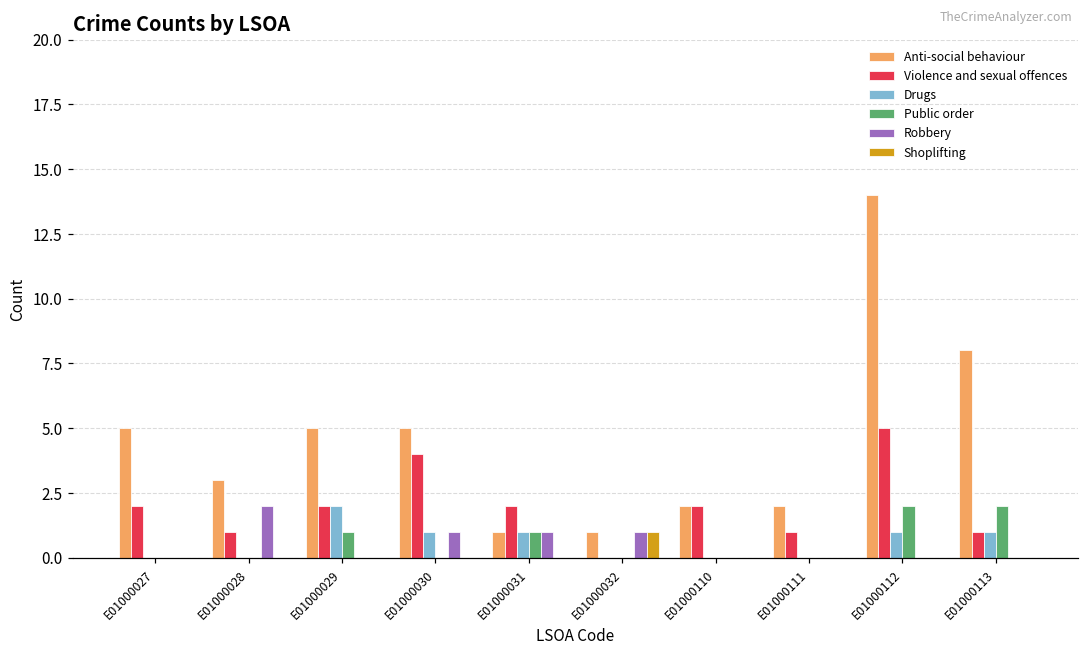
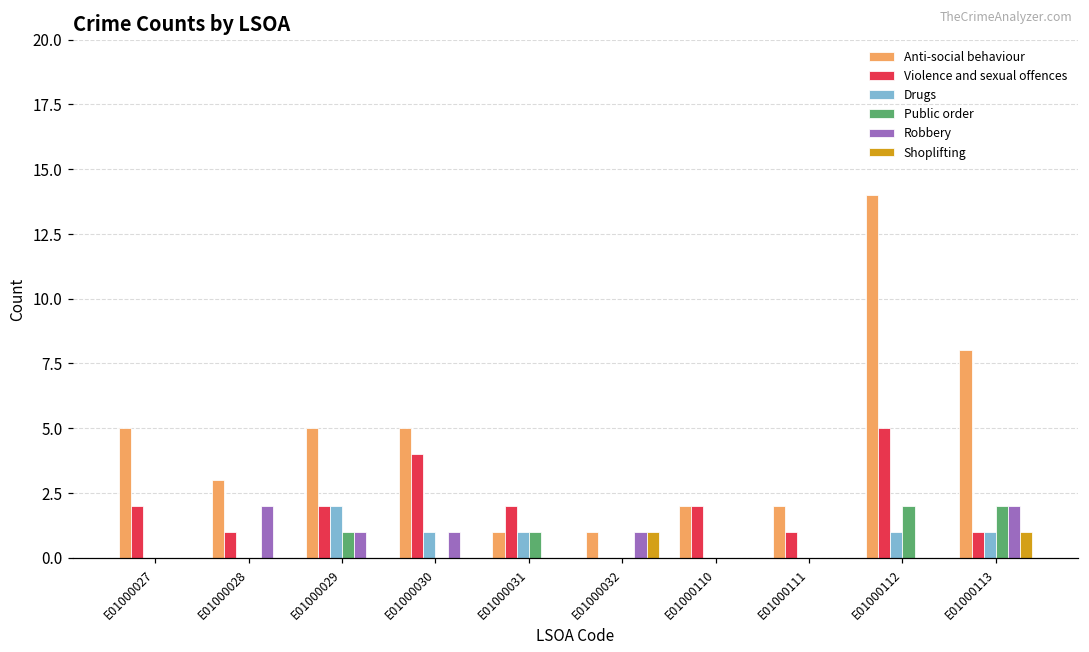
  {
    "Anti-social behaviour": {
      "E01000027": 5,
      "E01000028": 3,
      "E01000029": 5,
      "E01000030": 5,
      "E01000031": 1,
      "E01000032": 1,
      "E01000110": 2,
      "E01000111": 2,
      "E01000112": 14,
      "E01000113": 8
    },
    "Violence and sexual offences": {
      "E01000027": 2,
      "E01000028": 1,
      "E01000029": 2,
      "E01000030": 4,
      "E01000031": 2,
      "E01000032": 0,
      "E01000110": 2,
      "E01000111": 1,
      "E01000112": 5,
      "E01000113": 1
    },
    "Drugs": {
      "E01000027": 0,
      "E01000028": 0,
      "E01000029": 2,
      "E01000030": 1,
      "E01000031": 1,
      "E01000032": 0,
      "E01000110": 0,
      "E01000111": 0,
      "E01000112": 1,
      "E01000113": 1
    },
    "Public order": {
      "E01000027": 0,
      "E01000028": 0,
      "E01000029": 1,
      "E01000030": 0,
      "E01000031": 1,
      "E01000032": 0,
      "E01000110": 0,
      "E01000111": 0,
      "E01000112": 2,
      "E01000113": 2
    },
    "Robbery": {
      "E01000027": 0,
      "E01000028": 2,
-     "E01000029": 0,
+     "E01000029": 1,
      "E01000030": 1,
-     "E01000031": 1,
+     "E01000031": 0,
      "E01000032": 1,
      "E01000110": 0,
      "E01000111": 0,
      "E01000112": 0,
-     "E01000113": 0
+     "E01000113": 2
    },
    "Shoplifting": {
      "E01000027": 0,
      "E01000028": 0,
      "E01000029": 0,
      "E01000030": 0,
      "E01000031": 0,
      "E01000032": 1,
      "E01000110": 0,
      "E01000111": 0,
      "E01000112": 0,
-     "E01000113": 0
+     "E01000113": 1
    }
  }
